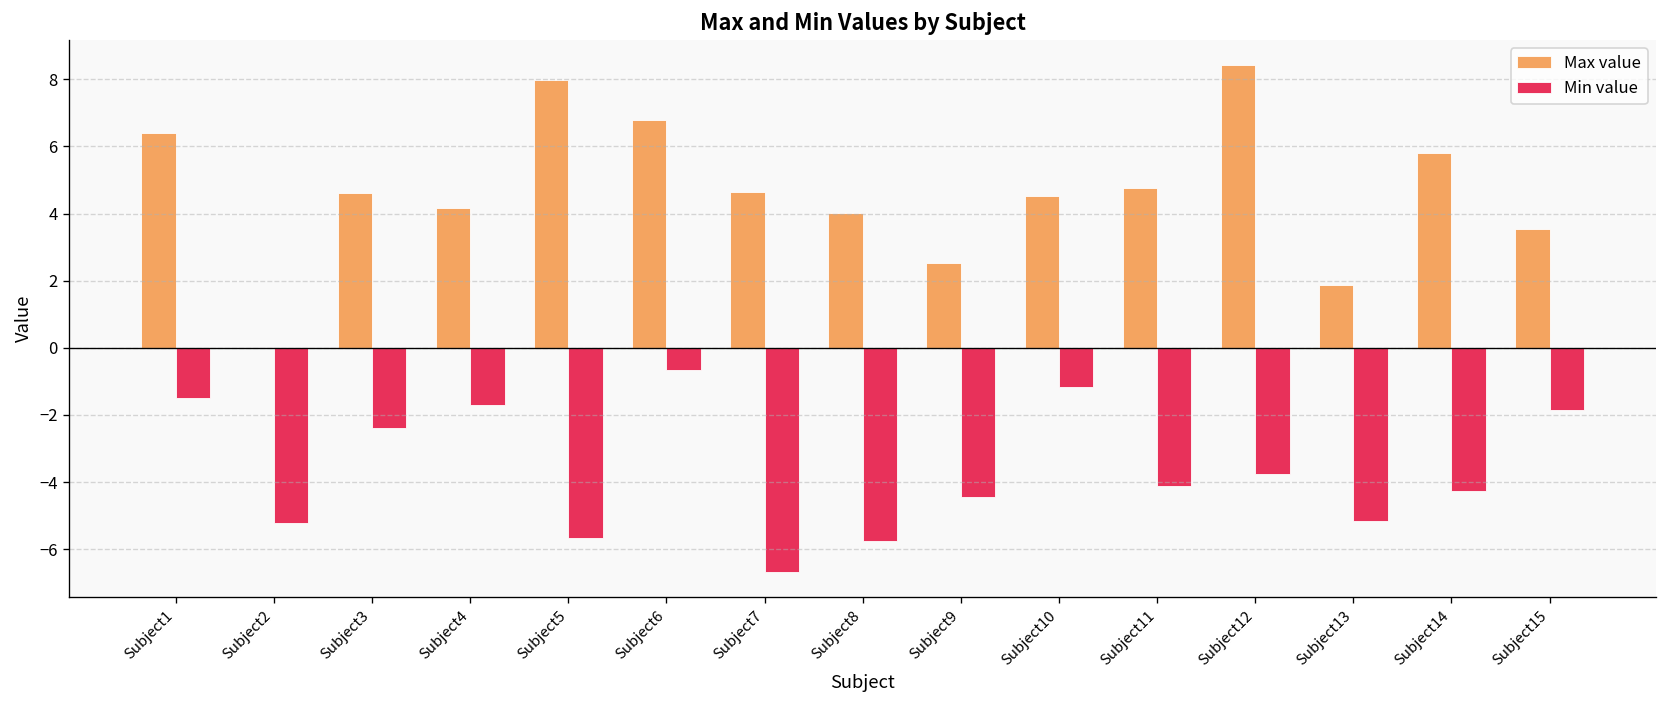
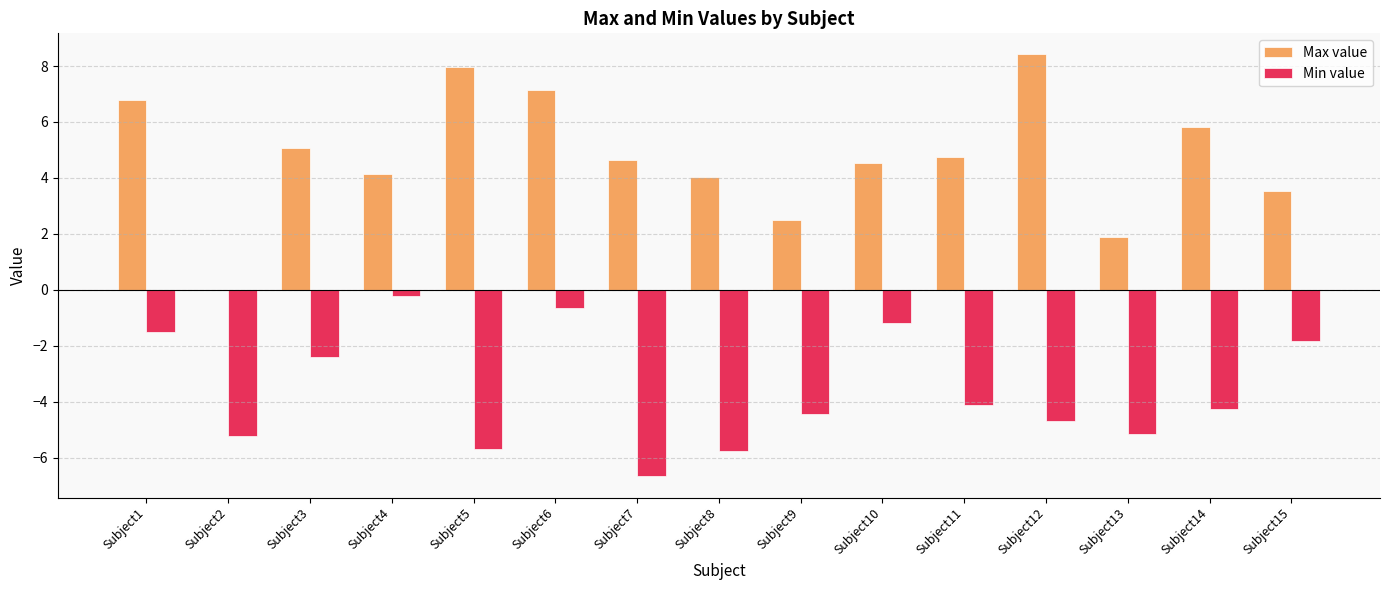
  {
    "Max value": {
-     "Subject1": 6.4,
+     "Subject1": 6.8,
      "Subject2": 0.0,
-     "Subject3": 4.6,
+     "Subject3": 5.1,
      "Subject4": 4.2,
      "Subject5": 8.0,
-     "Subject6": 6.8,
+     "Subject6": 7.1,
      "Subject7": 4.7,
      "Subject8": 4.0,
      "Subject9": 2.5,
      "Subject10": 4.5,
      "Subject11": 4.7,
      "Subject12": 8.4,
      "Subject13": 1.9,
      "Subject14": 5.8,
      "Subject15": 3.5
    },
    "Min value": {
      "Subject1": -1.5,
      "Subject2": -5.2,
      "Subject3": -2.4,
-     "Subject4": -1.7,
+     "Subject4": -0.2,
      "Subject5": -5.7,
      "Subject6": -0.7,
      "Subject7": -6.7,
      "Subject8": -5.7,
      "Subject9": -4.4,
      "Subject10": -1.2,
      "Subject11": -4.1,
-     "Subject12": -3.8,
+     "Subject12": -4.7,
      "Subject13": -5.2,
      "Subject14": -4.3,
      "Subject15": -1.8
    }
  }
